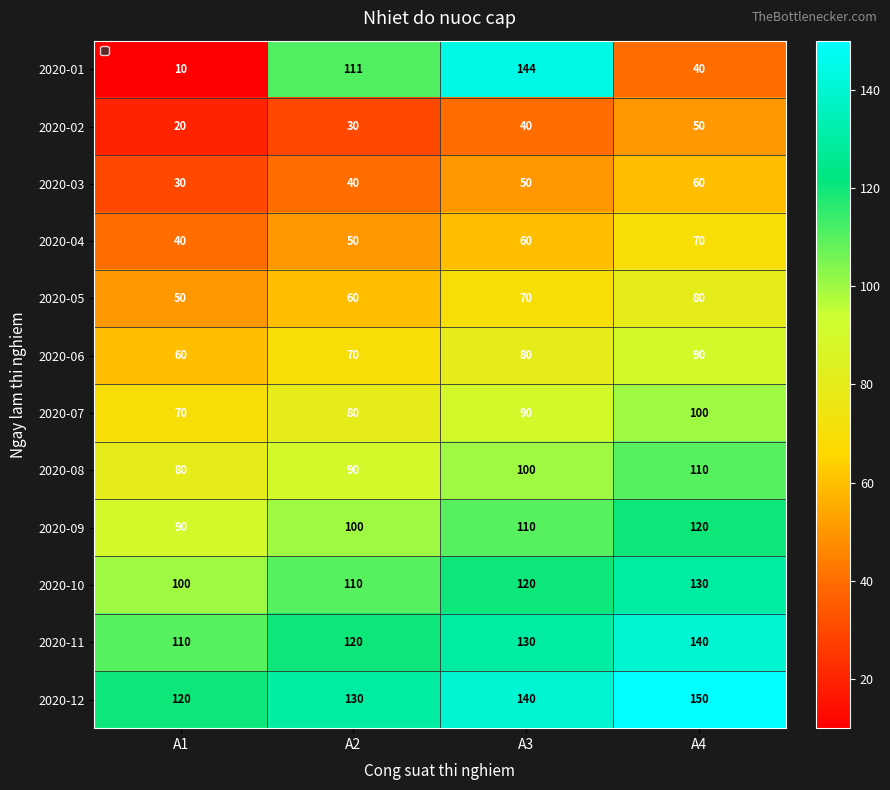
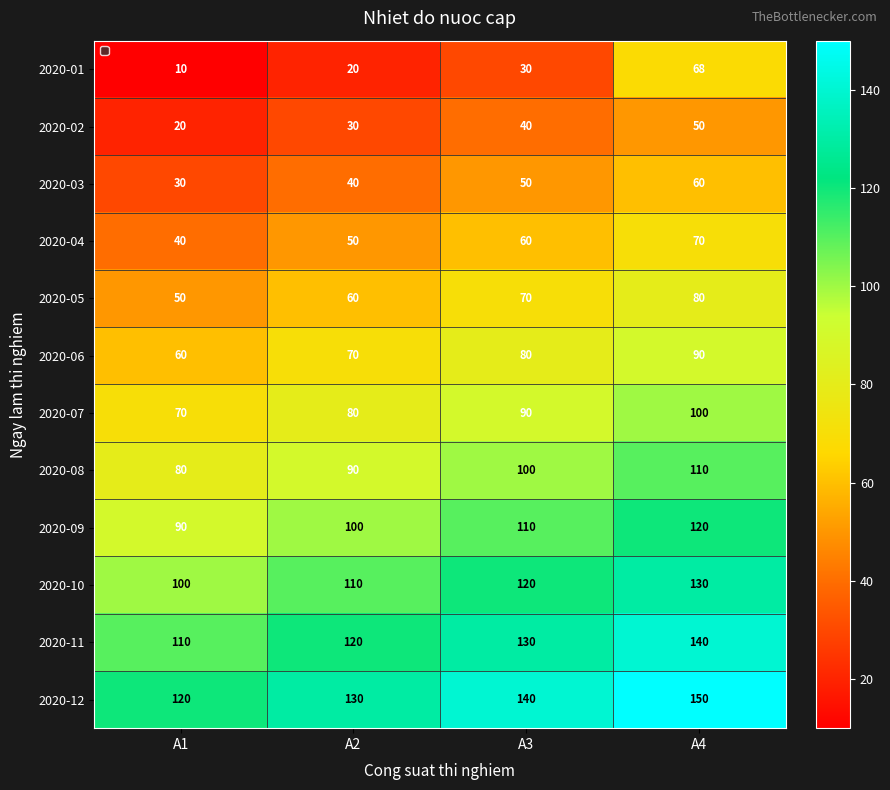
  {
    "2020-01": {
      "A1": 10,
-     "A2": 111,
-     "A3": 144,
-     "A4": 40
+     "A2": 20,
+     "A3": 30,
+     "A4": 68
    },
    "2020-02": {
      "A1": 20,
      "A2": 30,
      "A3": 40,
      "A4": 50
    },
    "2020-03": {
      "A1": 30,
      "A2": 40,
      "A3": 50,
      "A4": 60
    },
    "2020-04": {
      "A1": 40,
      "A2": 50,
      "A3": 60,
      "A4": 70
    },
    "2020-05": {
      "A1": 50,
      "A2": 60,
      "A3": 70,
      "A4": 80
    },
    "2020-06": {
      "A1": 60,
      "A2": 70,
      "A3": 80,
      "A4": 90
    },
    "2020-07": {
      "A1": 70,
      "A2": 80,
      "A3": 90,
      "A4": 100
    },
    "2020-08": {
      "A1": 80,
      "A2": 90,
      "A3": 100,
      "A4": 110
    },
    "2020-09": {
      "A1": 90,
      "A2": 100,
      "A3": 110,
      "A4": 120
    },
    "2020-10": {
      "A1": 100,
      "A2": 110,
      "A3": 120,
      "A4": 130
    },
    "2020-11": {
      "A1": 110,
      "A2": 120,
      "A3": 130,
      "A4": 140
    },
    "2020-12": {
      "A1": 120,
      "A2": 130,
      "A3": 140,
      "A4": 150
    }
  }
